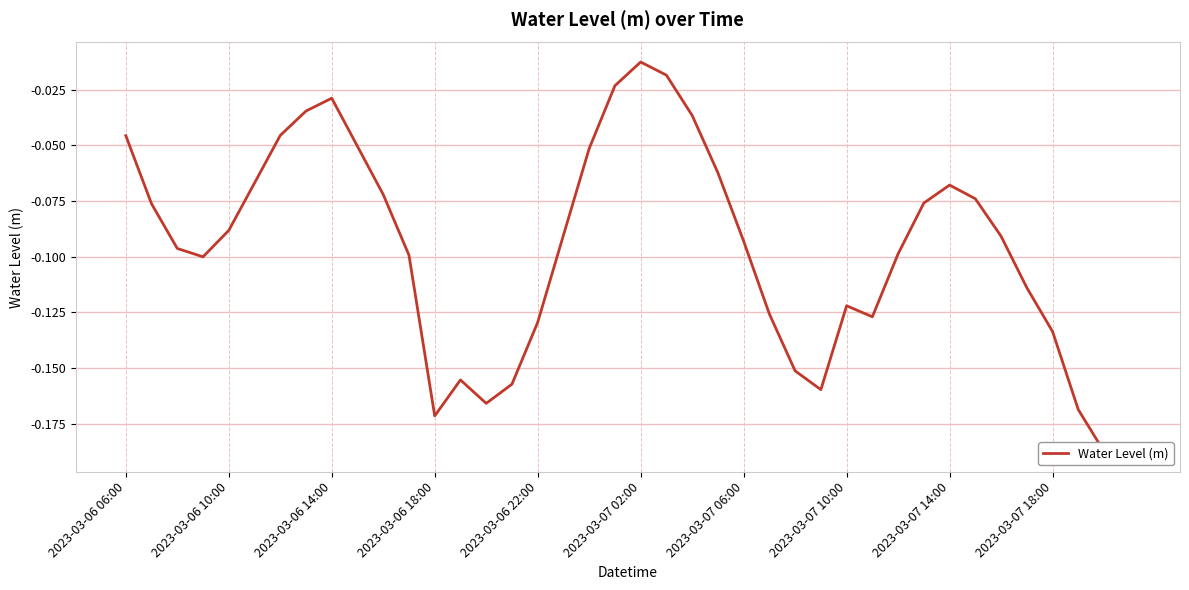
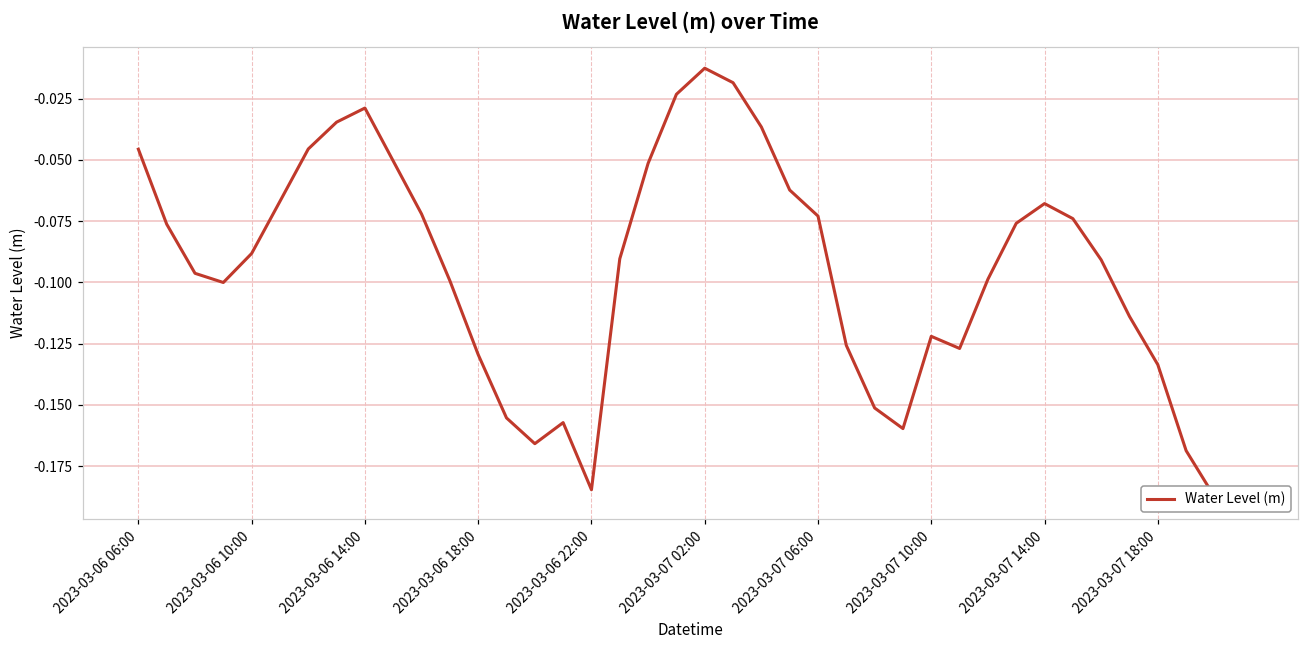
  {
    "2023-03-06 06:00": -0.046,
    "2023-03-06 10:00": -0.088,
    "2023-03-06 14:00": -0.029,
-   "2023-03-06 18:00": -0.171,
-   "2023-03-06 22:00": -0.129,
+   "2023-03-06 18:00": -0.129,
+   "2023-03-06 22:00": -0.185,
    "2023-03-07 02:00": -0.013,
-   "2023-03-07 06:00": -0.093,
+   "2023-03-07 06:00": -0.073,
    "2023-03-07 10:00": -0.122,
    "2023-03-07 14:00": -0.068,
    "2023-03-07 18:00": -0.134
  }
